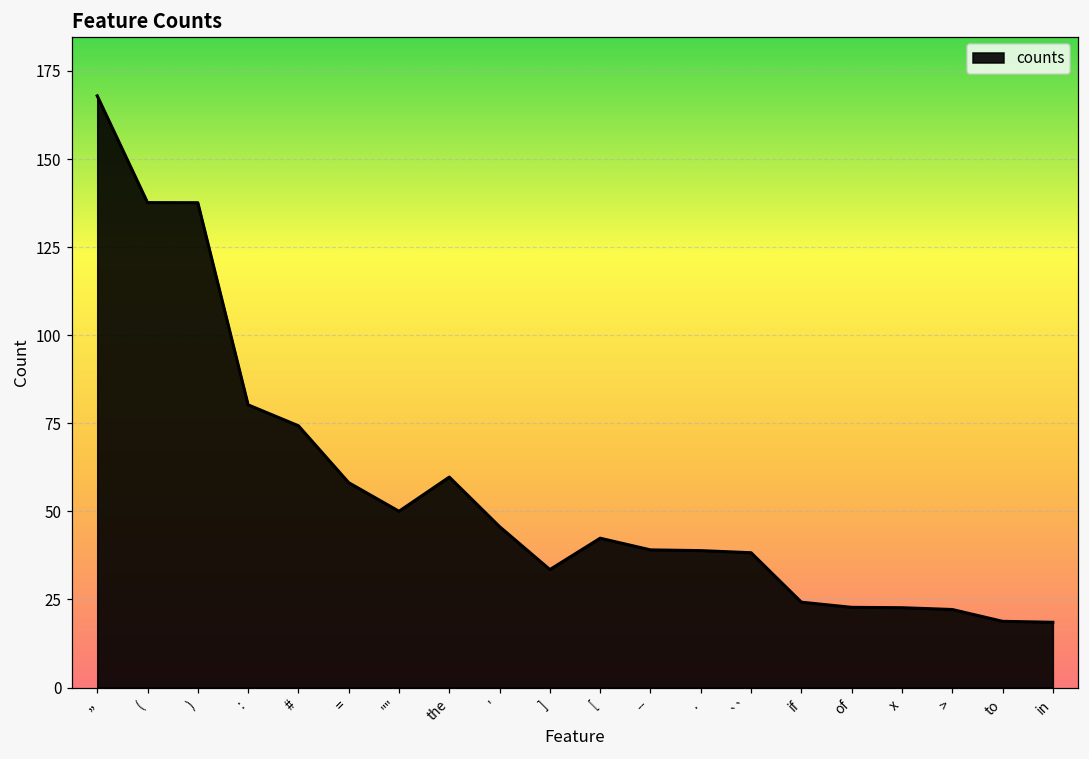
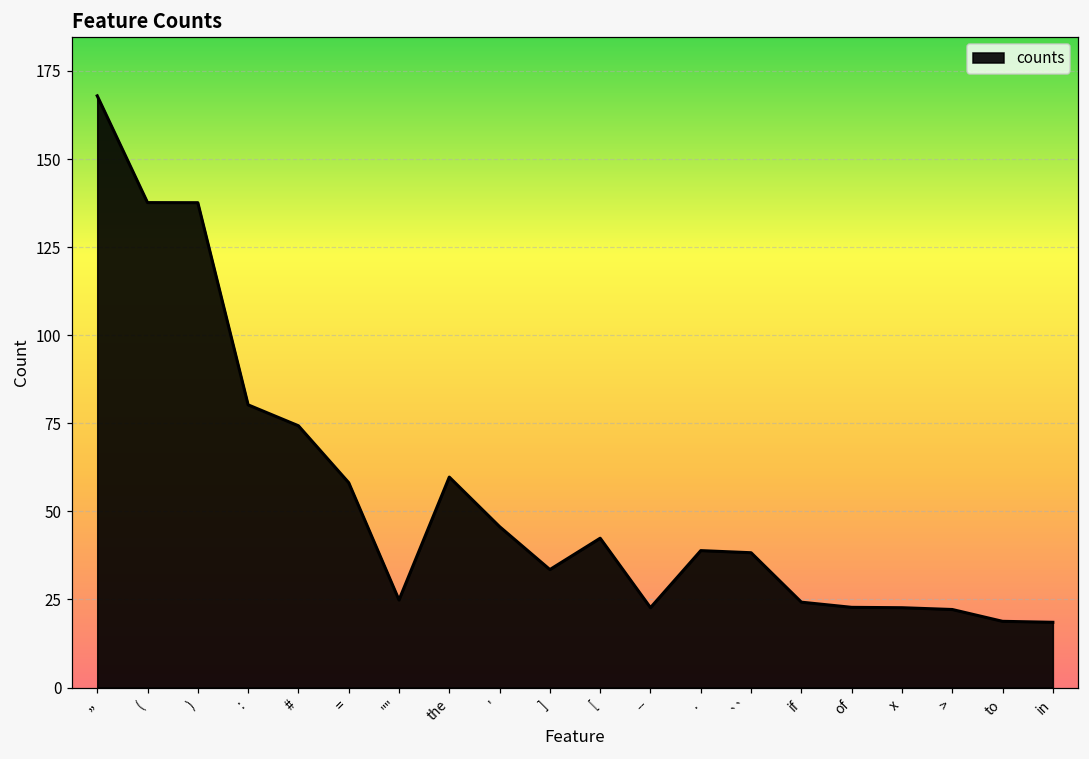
  {
    ",,": 168,
    "(": 138,
    ")": 138,
    ":": 80,
    "#": 74,
    "=": 58,
-   "\"\"": 50,
+   "\"\"": 25,
    "the": 60,
    "'": 46,
    "]": 33,
    "[": 42,
-   "--": 39,
+   "--": 23,
    ".": 39,
    "``": 38,
    "if": 24,
    "of": 23,
    "x": 23,
    ">": 22,
    "to": 19,
    "in": 19
  }
